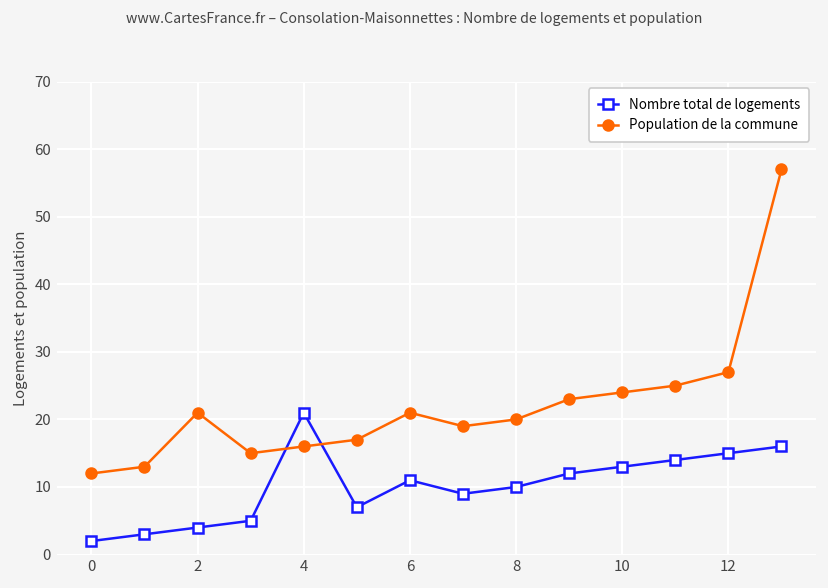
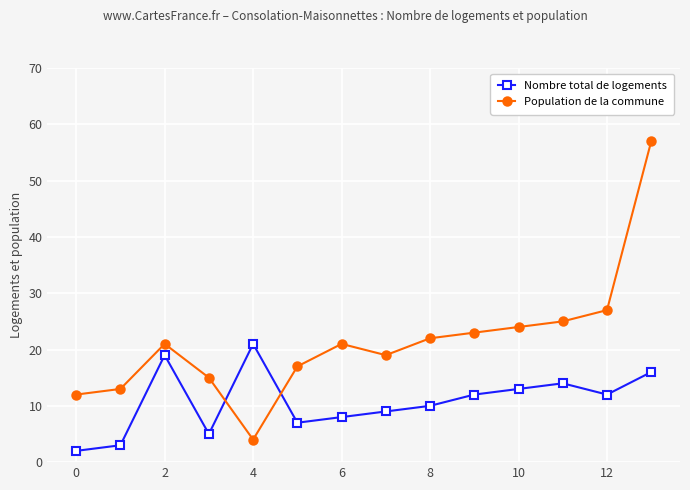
  {
    "Nombre total de logements": {
      "0": 2,
-     "2": 4,
+     "2": 19,
      "4": 21,
-     "6": 11,
+     "6": 8,
      "8": 10,
      "10": 13,
-     "12": 15
+     "12": 12
    },
    "Population de la commune": {
      "0": 12,
      "2": 21,
-     "4": 16,
+     "4": 4,
      "6": 21,
-     "8": 20,
+     "8": 22,
      "10": 24,
      "12": 27
    }
  }
